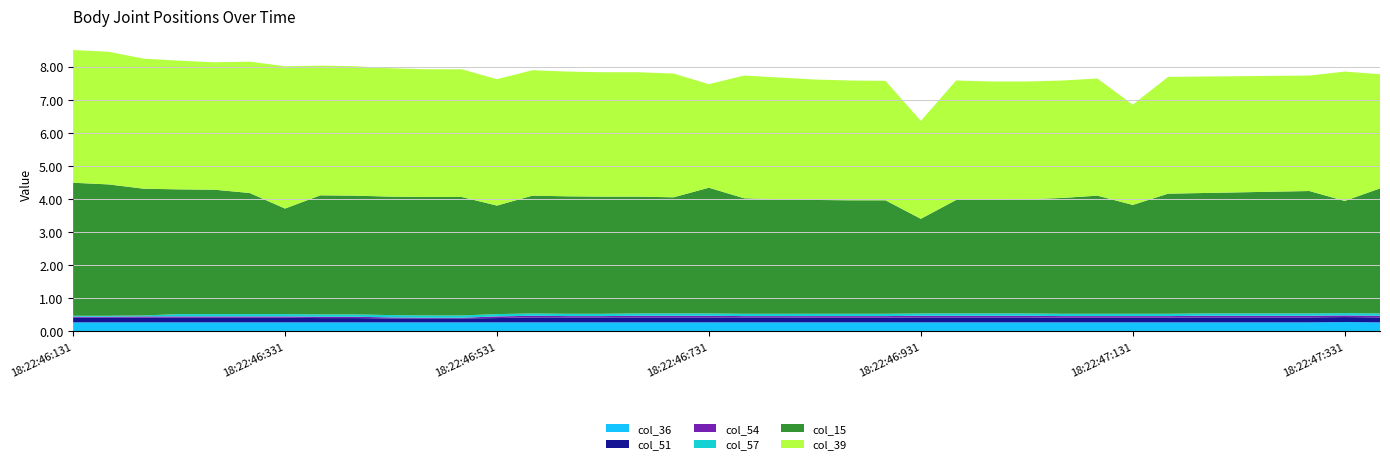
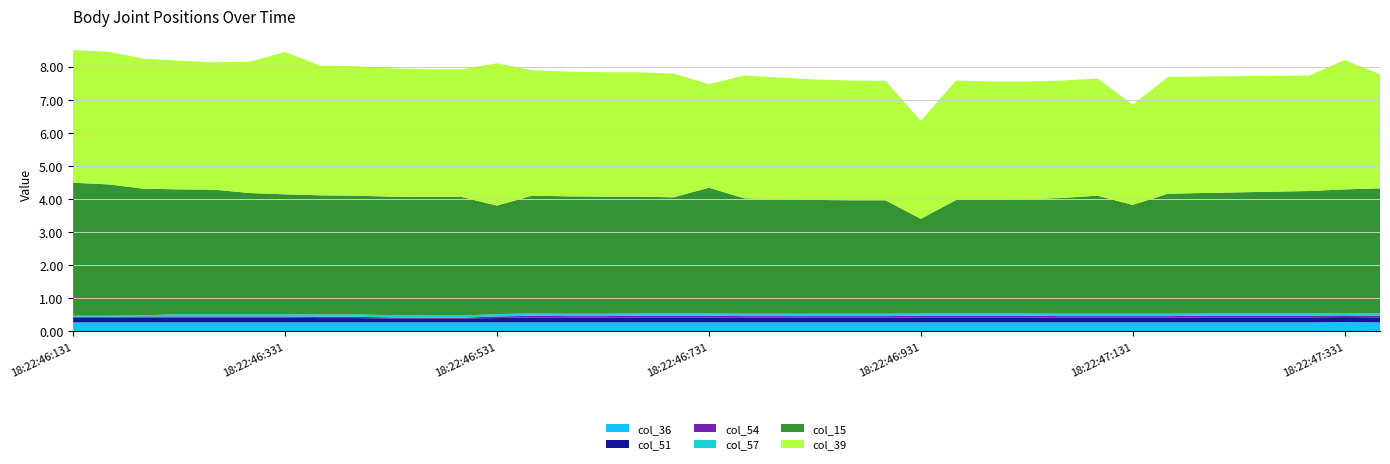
  {
    "col_15": {
      "18:22:46:131": 4.0,
-     "18:22:46:331": 3.2,
+     "18:22:46:331": 3.6,
      "18:22:46:531": 3.3,
      "18:22:46:731": 3.8,
      "18:22:46:931": 2.9,
      "18:22:47:131": 3.3,
-     "18:22:47:331": 3.4
+     "18:22:47:331": 3.7
    },
    "col_39": {
      "18:22:46:131": 4.0,
      "18:22:46:331": 4.3,
-     "18:22:46:531": 3.8,
+     "18:22:46:531": 4.3,
      "18:22:46:731": 3.1,
      "18:22:46:931": 3.0,
      "18:22:47:131": 3.0,
      "18:22:47:331": 3.9
    }
  }
